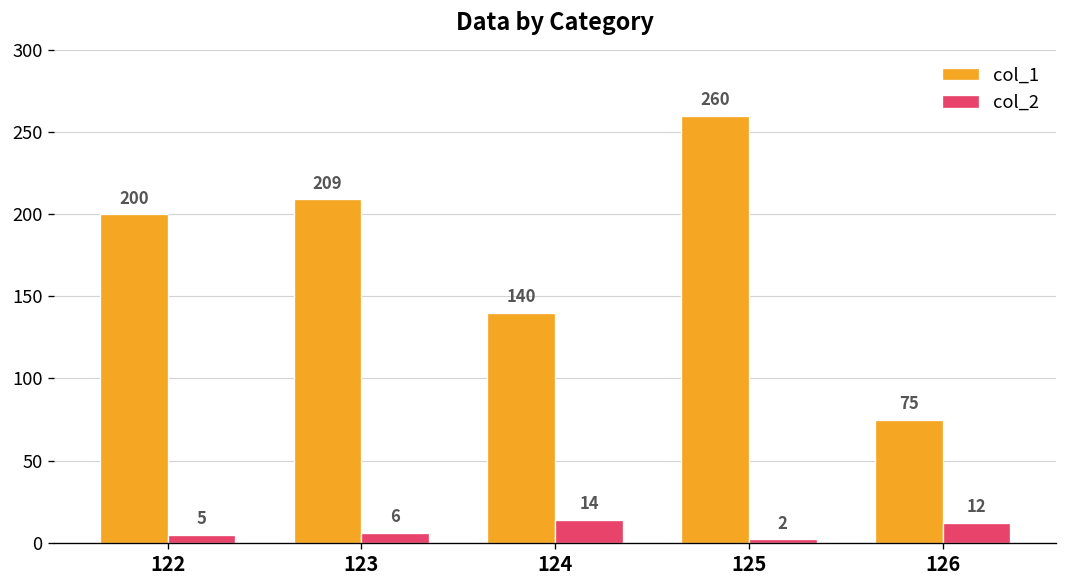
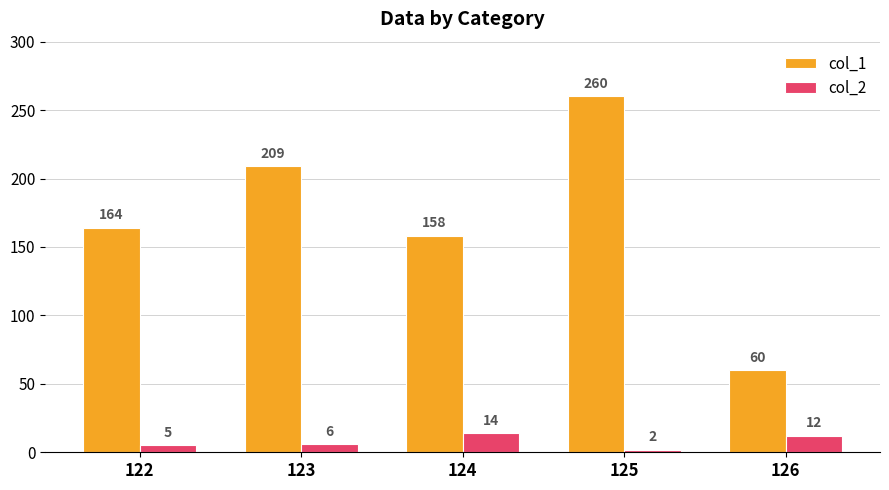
  {
    "col_1": {
-     "122": 200,
+     "122": 164,
      "123": 209,
-     "124": 140,
+     "124": 158,
      "125": 260,
-     "126": 75
+     "126": 60
    },
    "col_2": {
      "122": 5,
      "123": 6,
      "124": 14,
      "125": 2,
      "126": 12
    }
  }
